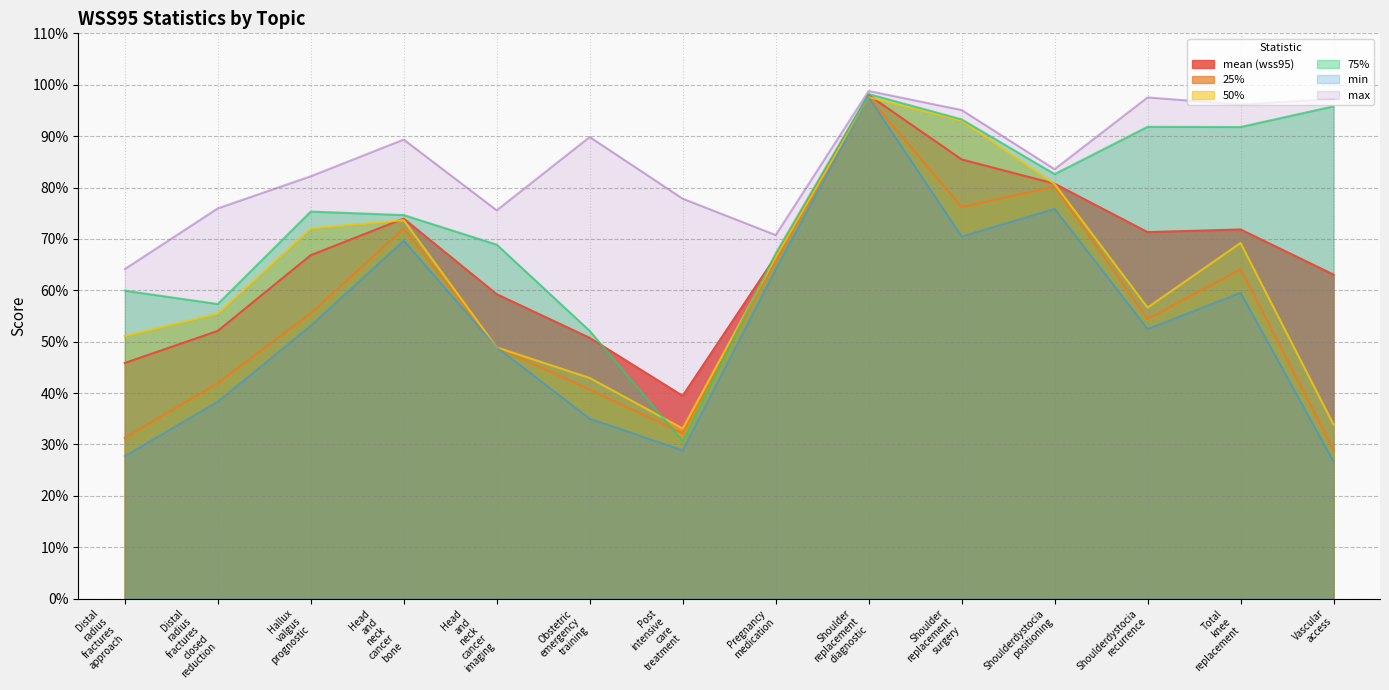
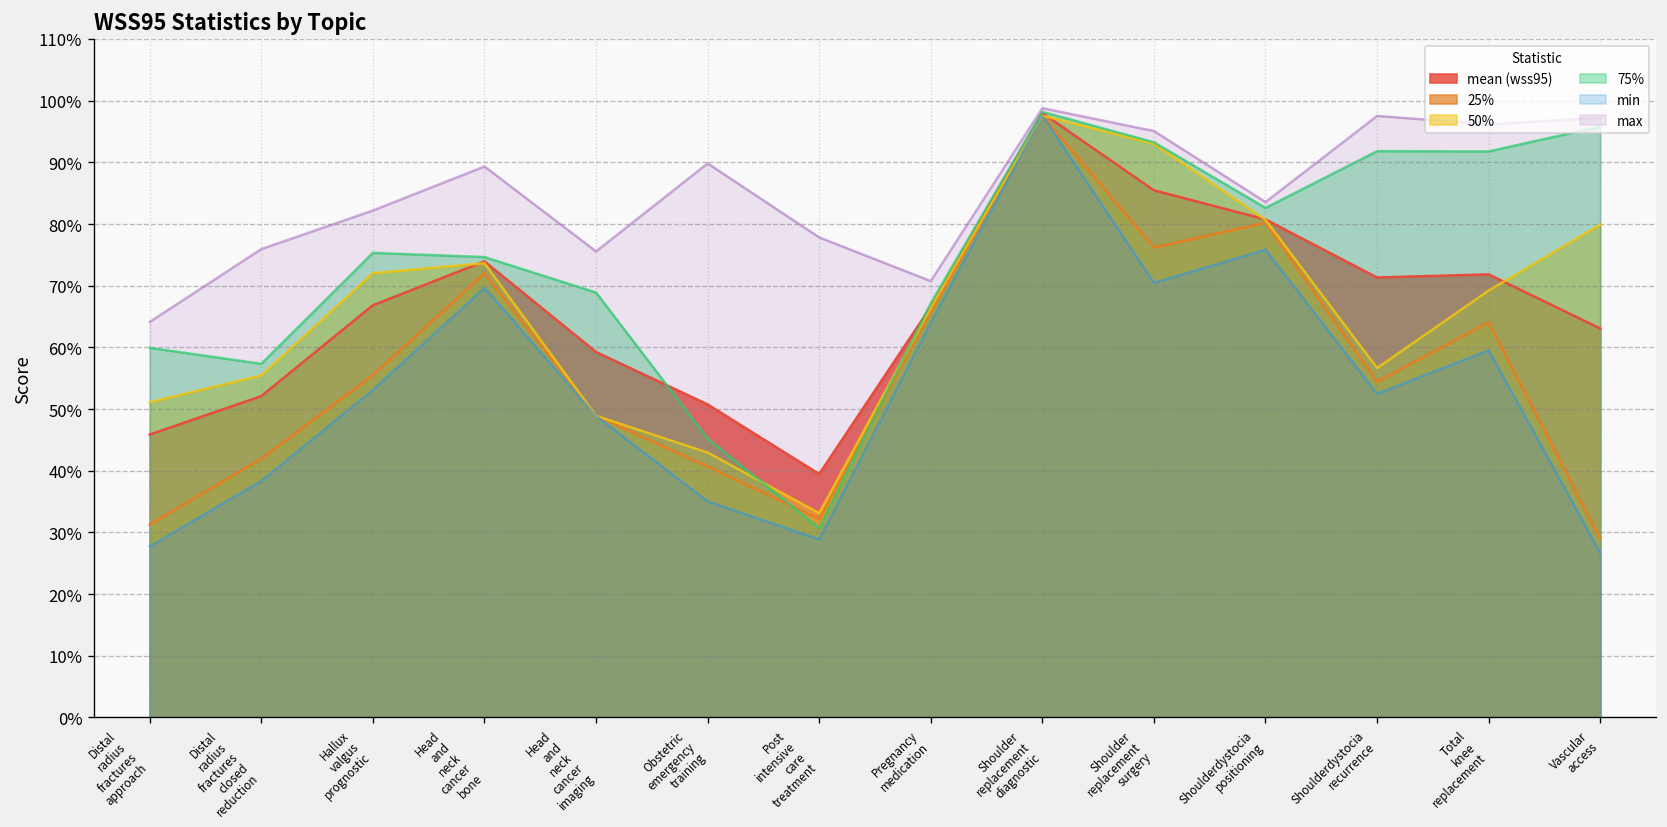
  {
    "50%": {
      "Distal radius fractures approach": "51%",
      "Distal radius fractures closed reduction": "55%",
      "Hallux valgus prognostic": "72%",
      "Obstetric emergency training": "43%",
      "Post intensive care treatment": "33%",
      "Shoulderdystocia recurrence": "57%",
      "Total knee replacement": "69%",
-     "Vascular access": "34%"
+     "Vascular access": "80%"
    },
    "75%": {
      "Distal radius fractures approach": "60%",
      "Distal radius fractures closed reduction": "57%",
      "Hallux valgus prognostic": "75%",
      "Head and neck cancer bone": "75%",
      "Head and neck cancer imaging": "69%",
-     "Obstetric emergency training": "52%",
+     "Obstetric emergency training": "45%",
      "Post intensive care treatment": "31%",
      "Pregnancy medication": "67%",
      "Shoulderdystocia positioning": "83%",
      "Shoulderdystocia recurrence": "92%",
      "Total knee replacement": "92%",
      "Vascular access": "96%"
    }
  }
